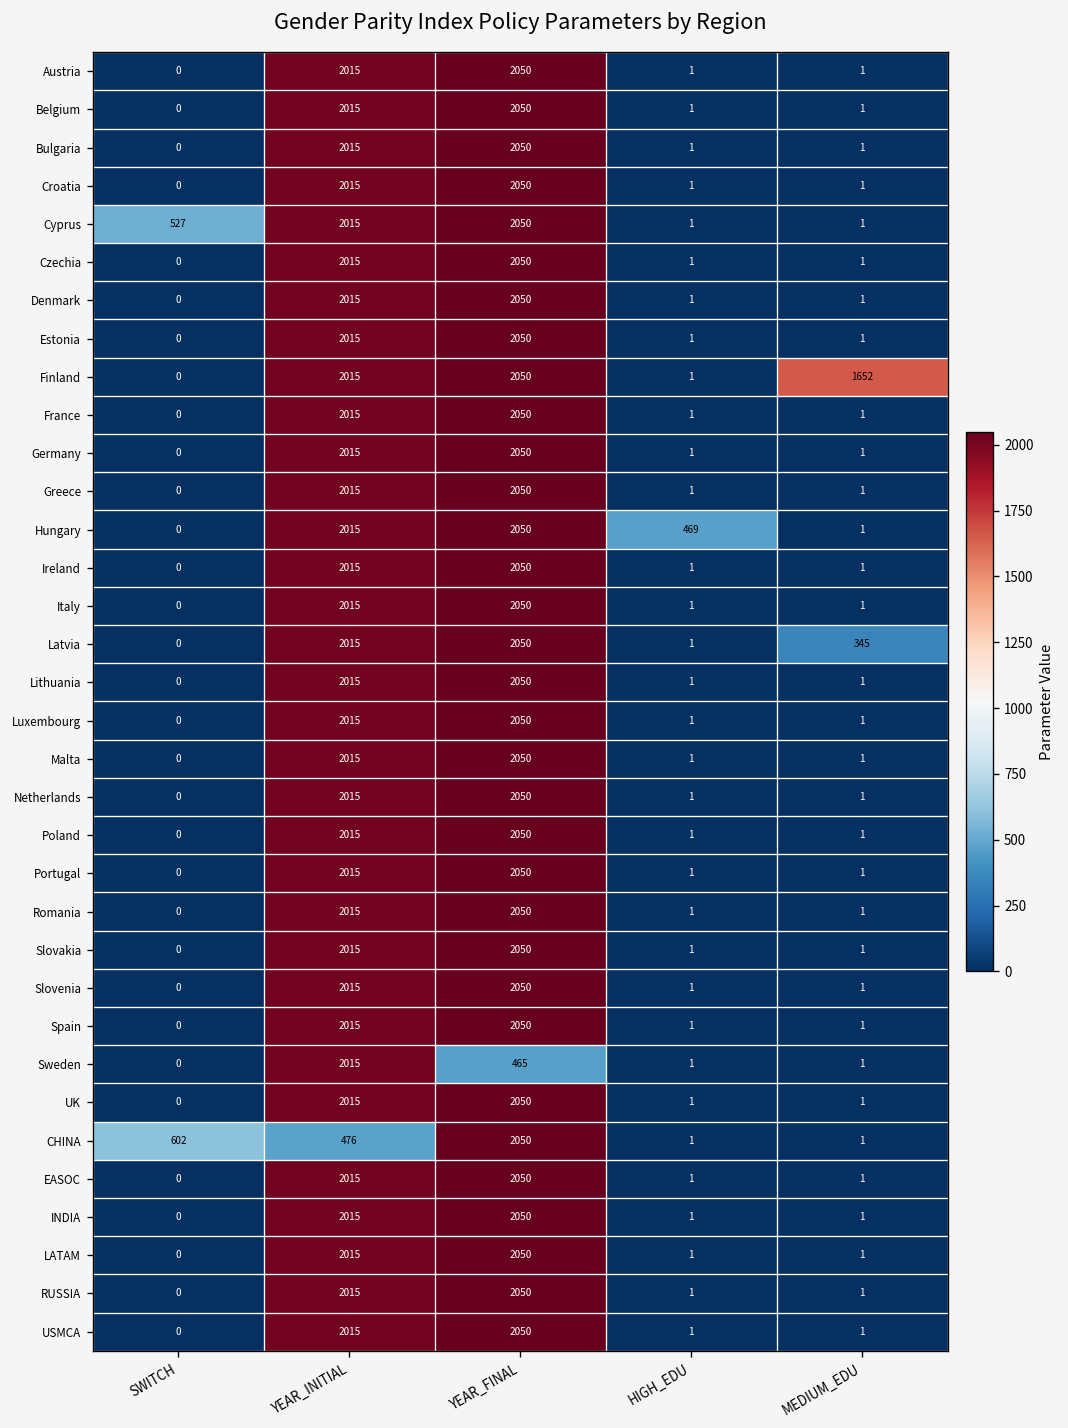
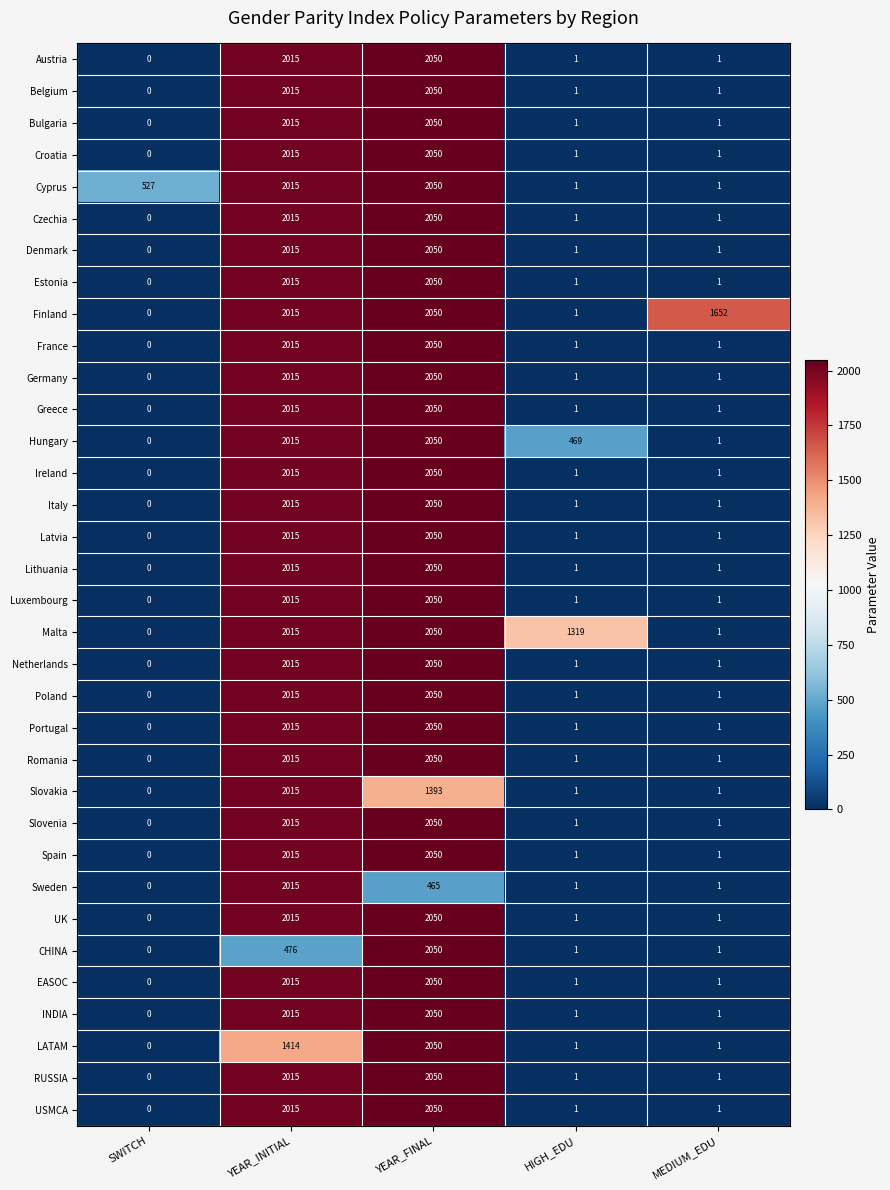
  {
    "Austria": {
      "SWITCH": 0,
      "YEAR_INITIAL": 2015,
      "YEAR_FINAL": 2050,
      "HIGH_EDU": 1,
      "MEDIUM_EDU": 1
    },
    "Belgium": {
      "SWITCH": 0,
      "YEAR_INITIAL": 2015,
      "YEAR_FINAL": 2050,
      "HIGH_EDU": 1,
      "MEDIUM_EDU": 1
    },
    "Bulgaria": {
      "SWITCH": 0,
      "YEAR_INITIAL": 2015,
      "YEAR_FINAL": 2050,
      "HIGH_EDU": 1,
      "MEDIUM_EDU": 1
    },
    "Croatia": {
      "SWITCH": 0,
      "YEAR_INITIAL": 2015,
      "YEAR_FINAL": 2050,
      "HIGH_EDU": 1,
      "MEDIUM_EDU": 1
    },
    "Cyprus": {
      "SWITCH": 527,
      "YEAR_INITIAL": 2015,
      "YEAR_FINAL": 2050,
      "HIGH_EDU": 1,
      "MEDIUM_EDU": 1
    },
    "Czechia": {
      "SWITCH": 0,
      "YEAR_INITIAL": 2015,
      "YEAR_FINAL": 2050,
      "HIGH_EDU": 1,
      "MEDIUM_EDU": 1
    },
    "Denmark": {
      "SWITCH": 0,
      "YEAR_INITIAL": 2015,
      "YEAR_FINAL": 2050,
      "HIGH_EDU": 1,
      "MEDIUM_EDU": 1
    },
    "Estonia": {
      "SWITCH": 0,
      "YEAR_INITIAL": 2015,
      "YEAR_FINAL": 2050,
      "HIGH_EDU": 1,
      "MEDIUM_EDU": 1
    },
    "Finland": {
      "SWITCH": 0,
      "YEAR_INITIAL": 2015,
      "YEAR_FINAL": 2050,
      "HIGH_EDU": 1,
      "MEDIUM_EDU": 1652
    },
    "France": {
      "SWITCH": 0,
      "YEAR_INITIAL": 2015,
      "YEAR_FINAL": 2050,
      "HIGH_EDU": 1,
      "MEDIUM_EDU": 1
    },
    "Germany": {
      "SWITCH": 0,
      "YEAR_INITIAL": 2015,
      "YEAR_FINAL": 2050,
      "HIGH_EDU": 1,
      "MEDIUM_EDU": 1
    },
    "Greece": {
      "SWITCH": 0,
      "YEAR_INITIAL": 2015,
      "YEAR_FINAL": 2050,
      "HIGH_EDU": 1,
      "MEDIUM_EDU": 1
    },
    "Hungary": {
      "SWITCH": 0,
      "YEAR_INITIAL": 2015,
      "YEAR_FINAL": 2050,
      "HIGH_EDU": 469,
      "MEDIUM_EDU": 1
    },
    "Ireland": {
      "SWITCH": 0,
      "YEAR_INITIAL": 2015,
      "YEAR_FINAL": 2050,
      "HIGH_EDU": 1,
      "MEDIUM_EDU": 1
    },
    "Italy": {
      "SWITCH": 0,
      "YEAR_INITIAL": 2015,
      "YEAR_FINAL": 2050,
      "HIGH_EDU": 1,
      "MEDIUM_EDU": 1
    },
    "Latvia": {
      "SWITCH": 0,
      "YEAR_INITIAL": 2015,
      "YEAR_FINAL": 2050,
      "HIGH_EDU": 1,
-     "MEDIUM_EDU": 345
+     "MEDIUM_EDU": 1
    },
    "Lithuania": {
      "SWITCH": 0,
      "YEAR_INITIAL": 2015,
      "YEAR_FINAL": 2050,
      "HIGH_EDU": 1,
      "MEDIUM_EDU": 1
    },
    "Luxembourg": {
      "SWITCH": 0,
      "YEAR_INITIAL": 2015,
      "YEAR_FINAL": 2050,
      "HIGH_EDU": 1,
      "MEDIUM_EDU": 1
    },
    "Malta": {
      "SWITCH": 0,
      "YEAR_INITIAL": 2015,
      "YEAR_FINAL": 2050,
-     "HIGH_EDU": 1,
+     "HIGH_EDU": 1319,
      "MEDIUM_EDU": 1
    },
    "Netherlands": {
      "SWITCH": 0,
      "YEAR_INITIAL": 2015,
      "YEAR_FINAL": 2050,
      "HIGH_EDU": 1,
      "MEDIUM_EDU": 1
    },
    "Poland": {
      "SWITCH": 0,
      "YEAR_INITIAL": 2015,
      "YEAR_FINAL": 2050,
      "HIGH_EDU": 1,
      "MEDIUM_EDU": 1
    },
    "Portugal": {
      "SWITCH": 0,
      "YEAR_INITIAL": 2015,
      "YEAR_FINAL": 2050,
      "HIGH_EDU": 1,
      "MEDIUM_EDU": 1
    },
    "Romania": {
      "SWITCH": 0,
      "YEAR_INITIAL": 2015,
      "YEAR_FINAL": 2050,
      "HIGH_EDU": 1,
      "MEDIUM_EDU": 1
    },
    "Slovakia": {
      "SWITCH": 0,
      "YEAR_INITIAL": 2015,
-     "YEAR_FINAL": 2050,
+     "YEAR_FINAL": 1393,
      "HIGH_EDU": 1,
      "MEDIUM_EDU": 1
    },
    "Slovenia": {
      "SWITCH": 0,
      "YEAR_INITIAL": 2015,
      "YEAR_FINAL": 2050,
      "HIGH_EDU": 1,
      "MEDIUM_EDU": 1
    },
    "Spain": {
      "SWITCH": 0,
      "YEAR_INITIAL": 2015,
      "YEAR_FINAL": 2050,
      "HIGH_EDU": 1,
      "MEDIUM_EDU": 1
    },
    "Sweden": {
      "SWITCH": 0,
      "YEAR_INITIAL": 2015,
      "YEAR_FINAL": 465,
      "HIGH_EDU": 1,
      "MEDIUM_EDU": 1
    },
    "UK": {
      "SWITCH": 0,
      "YEAR_INITIAL": 2015,
      "YEAR_FINAL": 2050,
      "HIGH_EDU": 1,
      "MEDIUM_EDU": 1
    },
    "CHINA": {
-     "SWITCH": 602,
+     "SWITCH": 0,
      "YEAR_INITIAL": 476,
      "YEAR_FINAL": 2050,
      "HIGH_EDU": 1,
      "MEDIUM_EDU": 1
    },
    "EASOC": {
      "SWITCH": 0,
      "YEAR_INITIAL": 2015,
      "YEAR_FINAL": 2050,
      "HIGH_EDU": 1,
      "MEDIUM_EDU": 1
    },
    "INDIA": {
      "SWITCH": 0,
      "YEAR_INITIAL": 2015,
      "YEAR_FINAL": 2050,
      "HIGH_EDU": 1,
      "MEDIUM_EDU": 1
    },
    "LATAM": {
      "SWITCH": 0,
-     "YEAR_INITIAL": 2015,
+     "YEAR_INITIAL": 1414,
      "YEAR_FINAL": 2050,
      "HIGH_EDU": 1,
      "MEDIUM_EDU": 1
    },
    "RUSSIA": {
      "SWITCH": 0,
      "YEAR_INITIAL": 2015,
      "YEAR_FINAL": 2050,
      "HIGH_EDU": 1,
      "MEDIUM_EDU": 1
    },
    "USMCA": {
      "SWITCH": 0,
      "YEAR_INITIAL": 2015,
      "YEAR_FINAL": 2050,
      "HIGH_EDU": 1,
      "MEDIUM_EDU": 1
    }
  }
